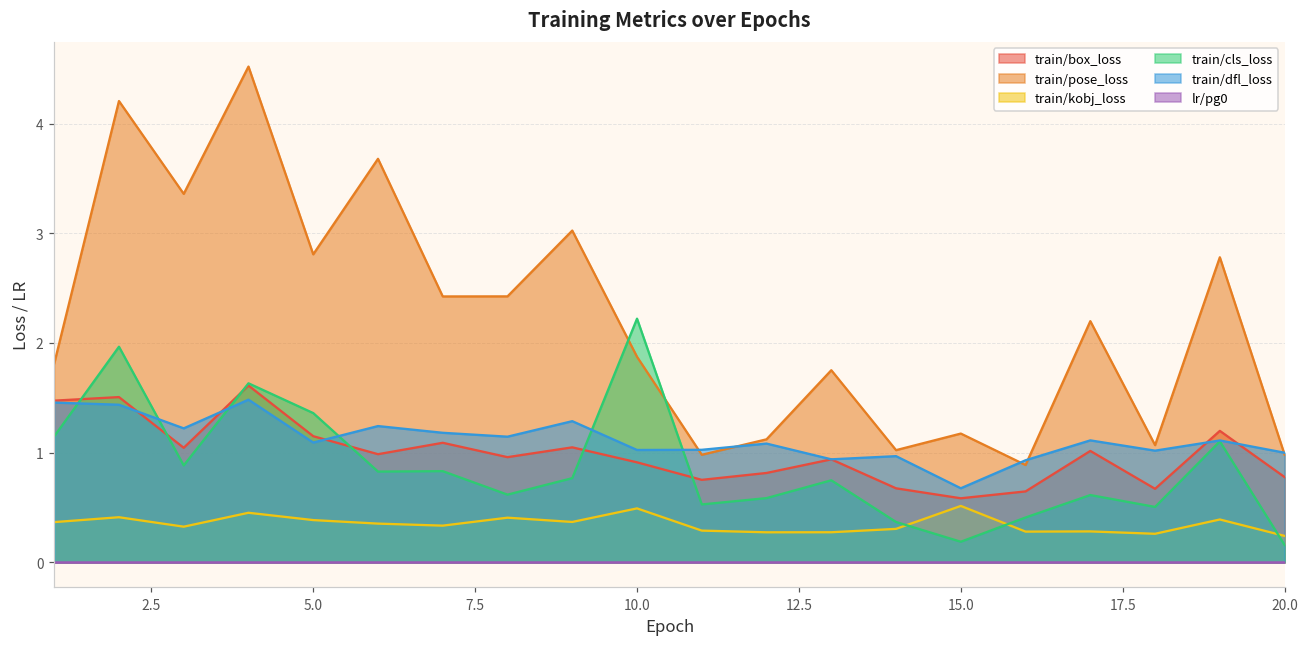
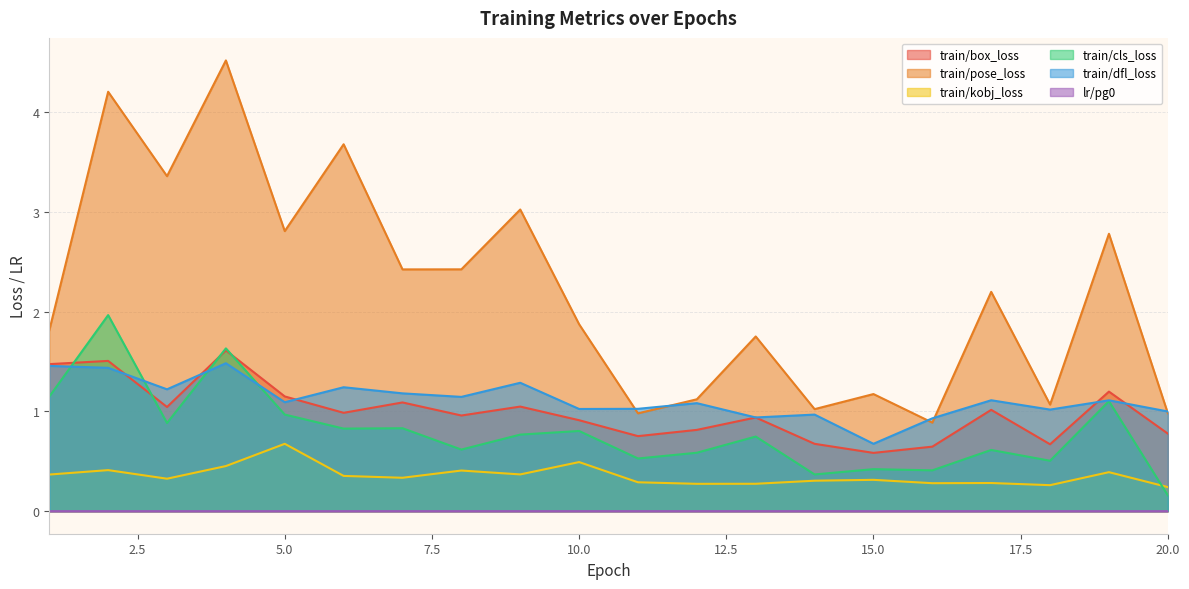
  {
    "train/kobj_loss": {
-     "5.0": 0.4,
+     "5.0": 0.7,
      "10.0": 0.5,
-     "15.0": 0.5,
+     "15.0": 0.3,
      "20.0": 0.2
    },
    "train/cls_loss": {
-     "5.0": 1.4,
-     "10.0": 2.2,
-     "15.0": 0.2,
+     "5.0": 1.0,
+     "10.0": 0.8,
+     "15.0": 0.4,
      "20.0": 0.2
    },
    "train/dfl_loss": {
      "5.0": 1.1,
      "10.0": 1.0,
      "15.0": 0.7
    },
    "lr/pg0": {
      "5.0": 0.0,
      "10.0": 0.0,
      "15.0": 0.0,
      "20.0": 0.0
    }
  }
